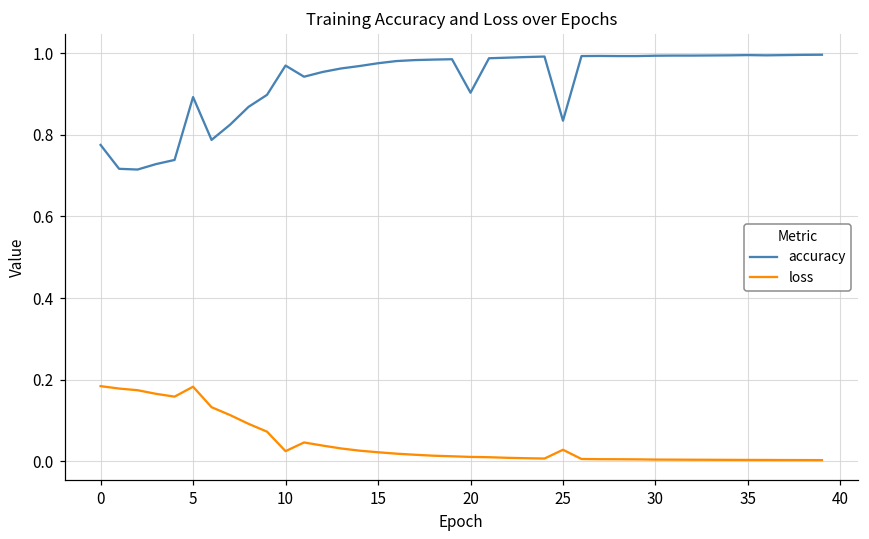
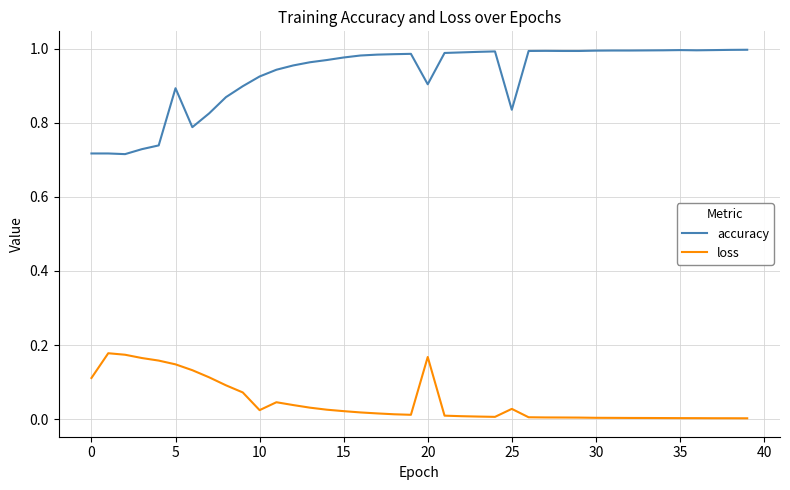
  {
    "accuracy": {
-     "0": 0.78,
+     "0": 0.72,
      "5": 0.89,
-     "10": 0.97,
+     "10": 0.92,
      "15": 0.98,
      "20": 0.90,
      "25": 0.83,
      "30": 0.99,
      "35": 1.00
    },
    "loss": {
-     "0": 0.18,
-     "5": 0.18,
+     "0": 0.11,
+     "5": 0.15,
      "10": 0.02,
      "15": 0.02,
-     "20": 0.01,
+     "20": 0.17,
      "25": 0.03,
      "30": 0.00,
      "35": 0.00
    }
  }
